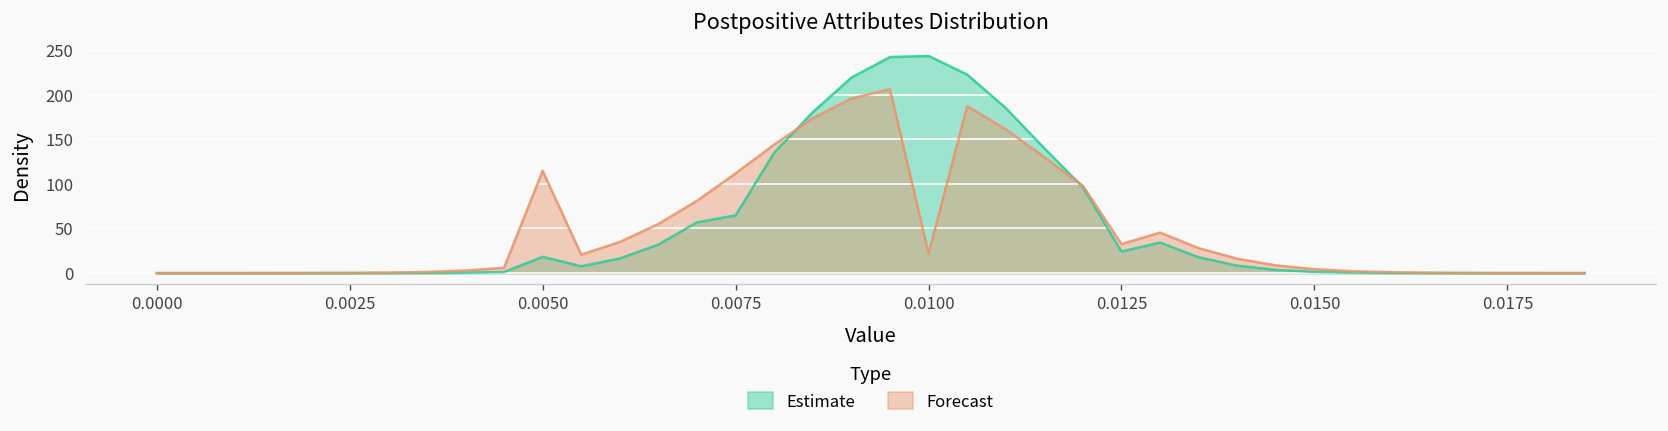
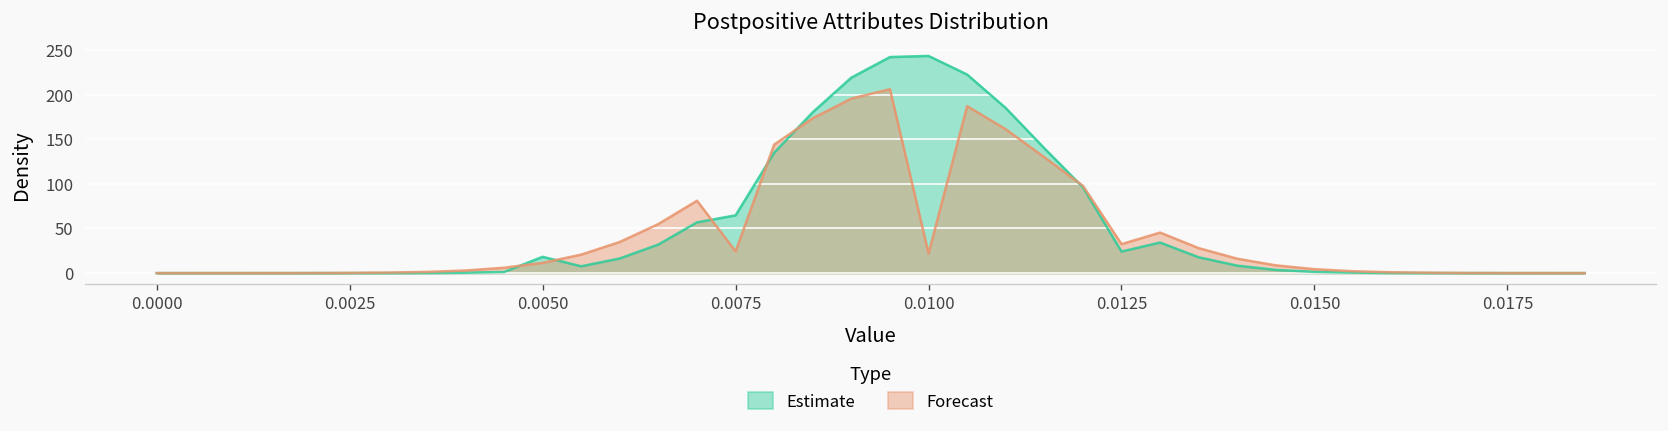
  {
    "Estimate": {
      "0.0050": 20,
      "0.0075": 60,
      "0.0100": 240,
      "0.0125": 20
    },
    "Forecast": {
-     "0.0050": 110,
-     "0.0075": 110,
+     "0.0050": 10,
+     "0.0075": 20,
      "0.0100": 20,
      "0.0125": 30
    }
  }
